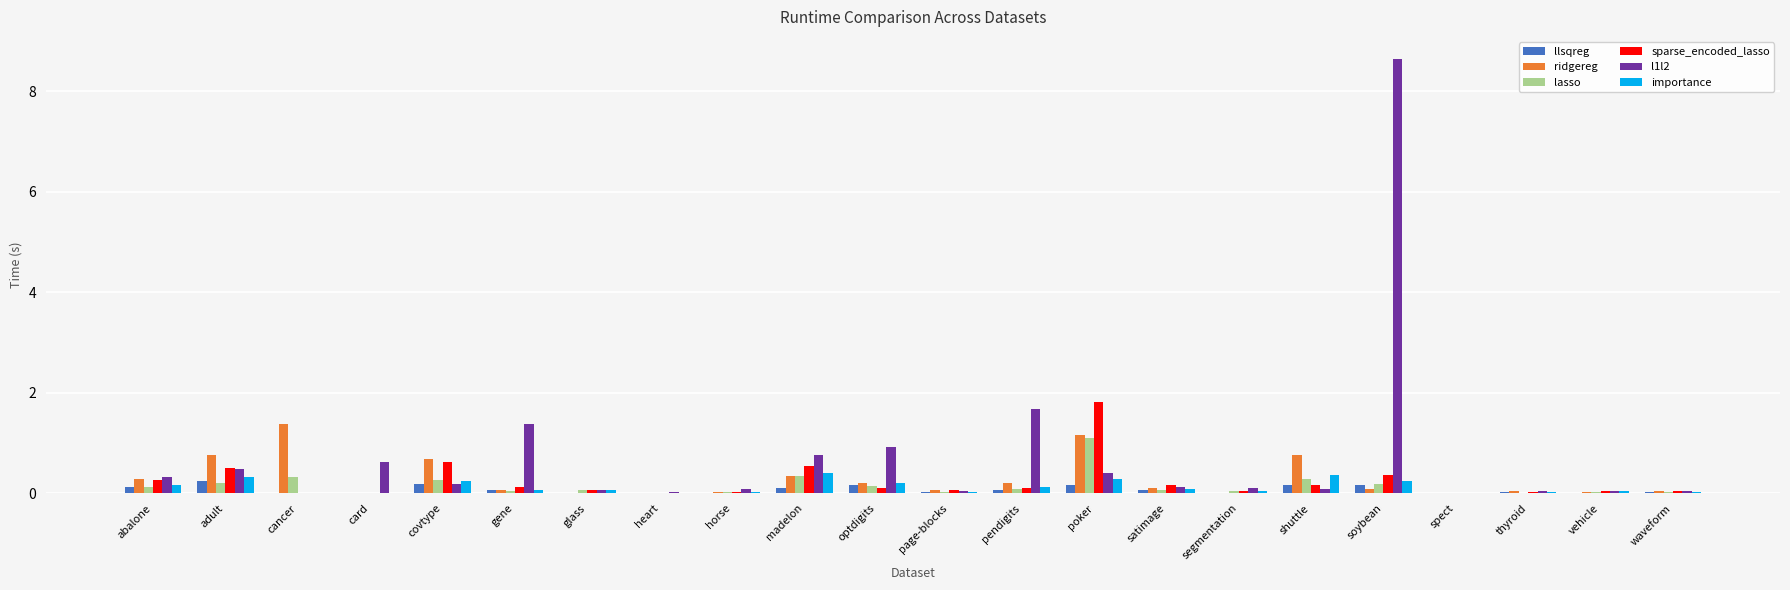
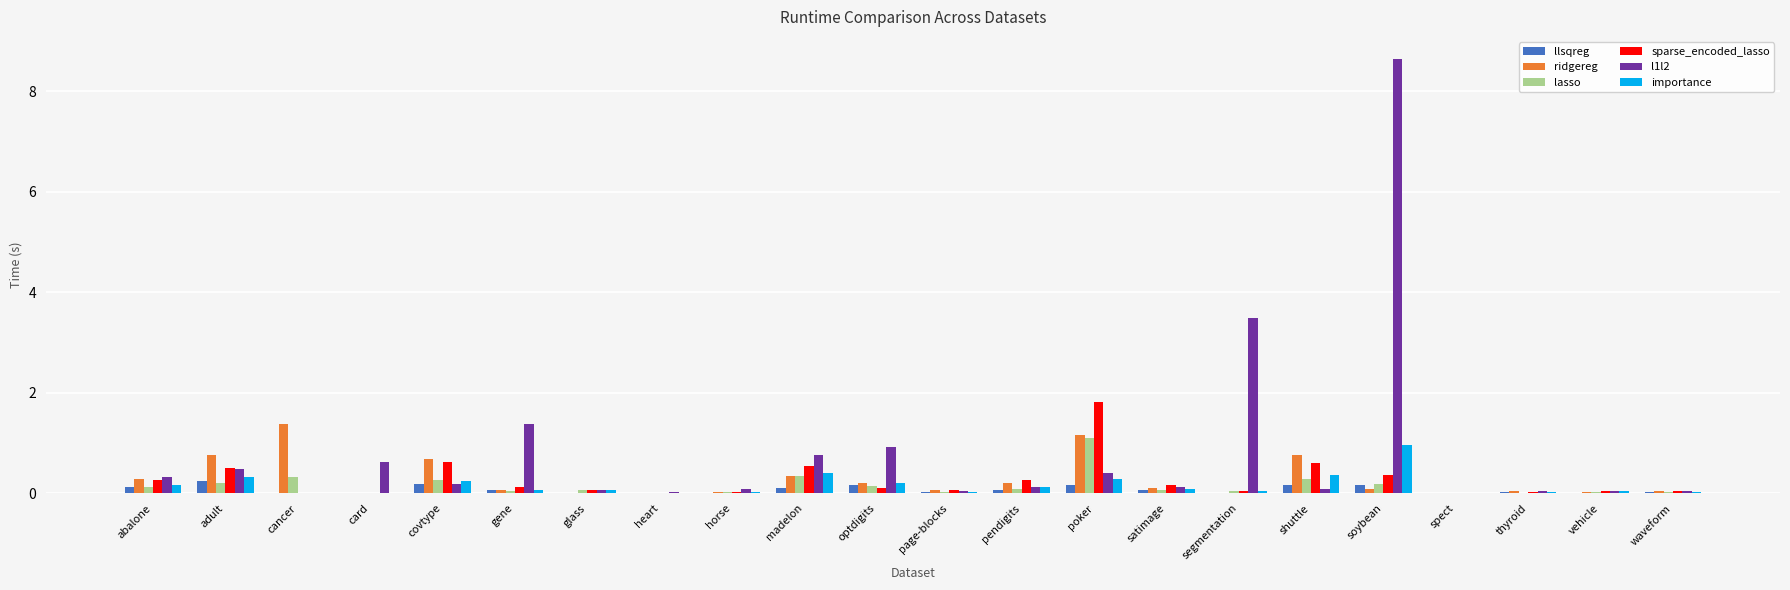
  {
    "llsqreg": {
      "abalone": 0.1,
      "adult": 0.3,
      "covtype": 0.2,
      "gene": 0.1,
      "madelon": 0.1,
      "optdigits": 0.2,
      "pendigits": 0.1,
      "poker": 0.2,
      "satimage": 0.1,
      "shuttle": 0.2,
      "soybean": 0.2
    },
    "ridgereg": {
      "abalone": 0.3,
      "adult": 0.8,
      "cancer": 1.4,
      "covtype": 0.7,
      "gene": 0.1,
      "madelon": 0.4,
      "optdigits": 0.2,
      "page-blocks": 0.1,
      "pendigits": 0.2,
      "poker": 1.2,
      "satimage": 0.1,
      "shuttle": 0.8,
      "soybean": 0.1,
      "thyroid": 0.1,
      "waveform": 0.1
    },
    "lasso": {
      "abalone": 0.1,
      "adult": 0.2,
      "cancer": 0.3,
      "covtype": 0.3,
      "glass": 0.1,
      "madelon": 0.3,
      "optdigits": 0.1,
      "pendigits": 0.1,
      "poker": 1.1,
      "satimage": 0.1,
      "shuttle": 0.3,
      "soybean": 0.2
    },
    "sparse_encoded_lasso": {
      "abalone": 0.3,
      "adult": 0.5,
      "covtype": 0.6,
      "gene": 0.1,
      "glass": 0.1,
      "madelon": 0.5,
      "optdigits": 0.1,
      "page-blocks": 0.1,
-     "pendigits": 0.1,
+     "pendigits": 0.3,
      "poker": 1.8,
      "satimage": 0.2,
      "segmentation": 0.1,
-     "shuttle": 0.2,
+     "shuttle": 0.6,
      "soybean": 0.4,
      "vehicle": 0.1,
      "waveform": 0.1
    },
    "l1l2": {
      "abalone": 0.3,
      "adult": 0.5,
      "card": 0.6,
      "covtype": 0.2,
      "gene": 1.4,
      "glass": 0.1,
      "horse": 0.1,
      "madelon": 0.8,
      "optdigits": 0.9,
      "page-blocks": 0.1,
-     "pendigits": 1.7,
+     "pendigits": 0.1,
      "poker": 0.4,
      "satimage": 0.1,
-     "segmentation": 0.1,
+     "segmentation": 3.5,
      "shuttle": 0.1,
      "soybean": 8.6,
      "vehicle": 0.1
    },
    "importance": {
      "abalone": 0.2,
      "adult": 0.3,
      "covtype": 0.3,
      "gene": 0.1,
      "glass": 0.1,
      "madelon": 0.4,
      "optdigits": 0.2,
      "pendigits": 0.1,
      "poker": 0.3,
      "satimage": 0.1,
      "shuttle": 0.4,
-     "soybean": 0.2
+     "soybean": 1.0
    }
  }
